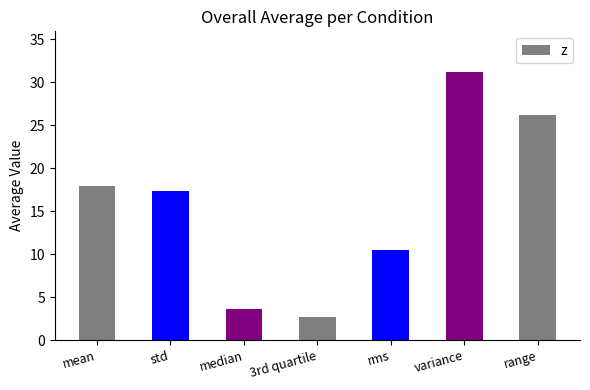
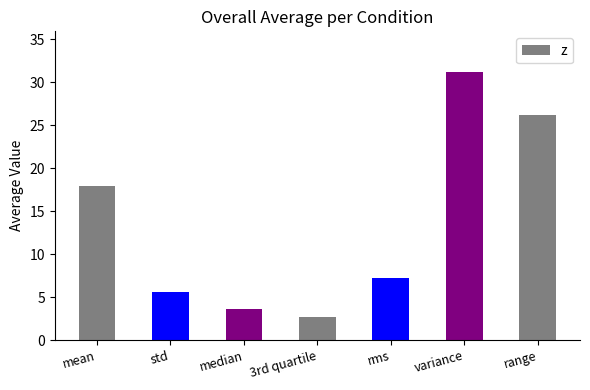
  {
    "mean": 18,
-   "std": 17,
+   "std": 6,
    "median": 4,
    "3rd quartile": 3,
-   "rms": 10,
+   "rms": 7,
    "variance": 31,
    "range": 26
  }
